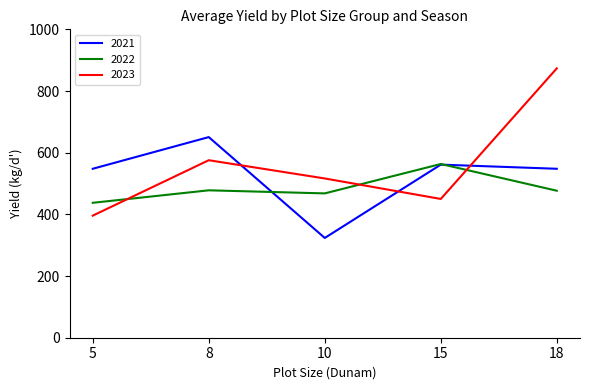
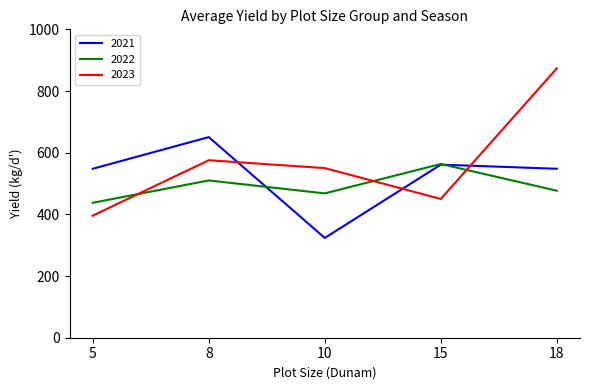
  {
    "2021": {
      "5": 550,
      "8": 650,
      "10": 320,
      "18": 550
    },
    "2022": {
      "5": 440,
-     "8": 480,
+     "8": 510,
      "10": 470,
      "18": 480
    },
    "2023": {
      "5": 400,
      "8": 580,
-     "10": 520,
+     "10": 550,
      "15": 450,
      "18": 870
    }
  }
